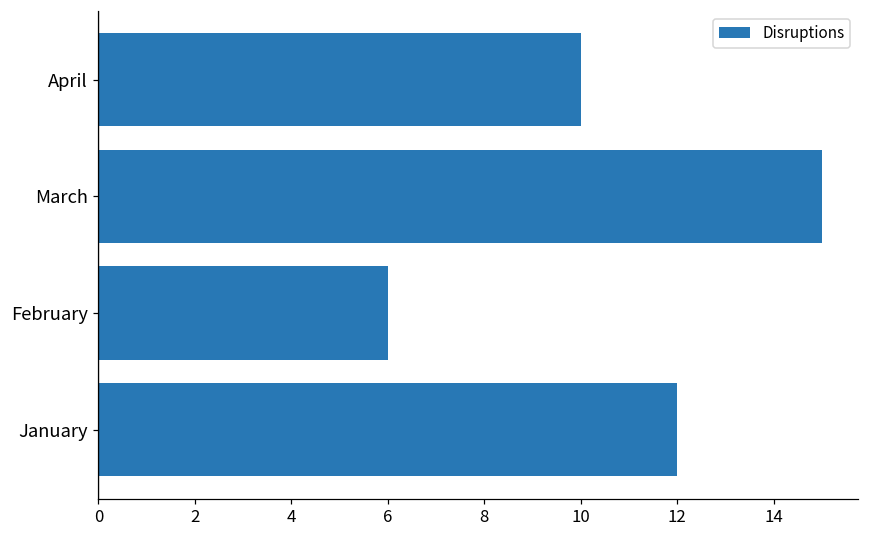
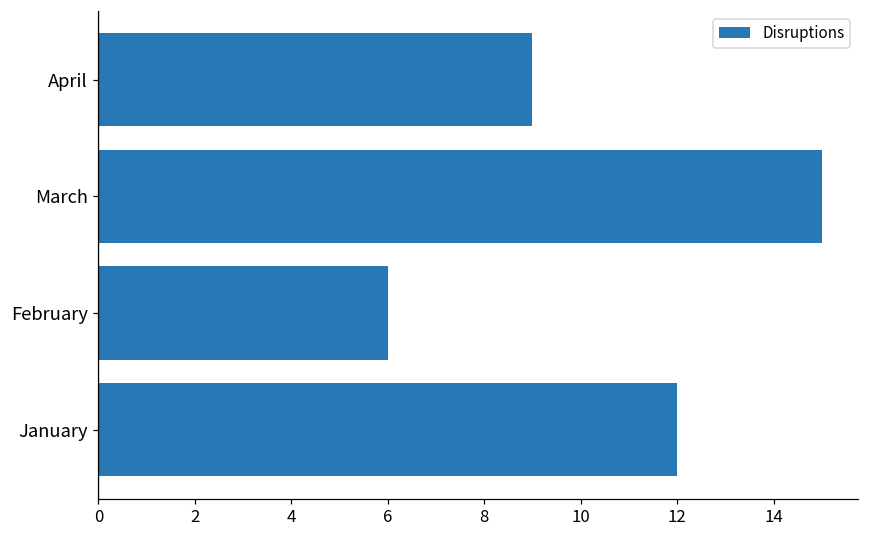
  {
-   "April": 10,
+   "April": 9,
    "March": 15,
    "February": 6,
    "January": 12
  }
